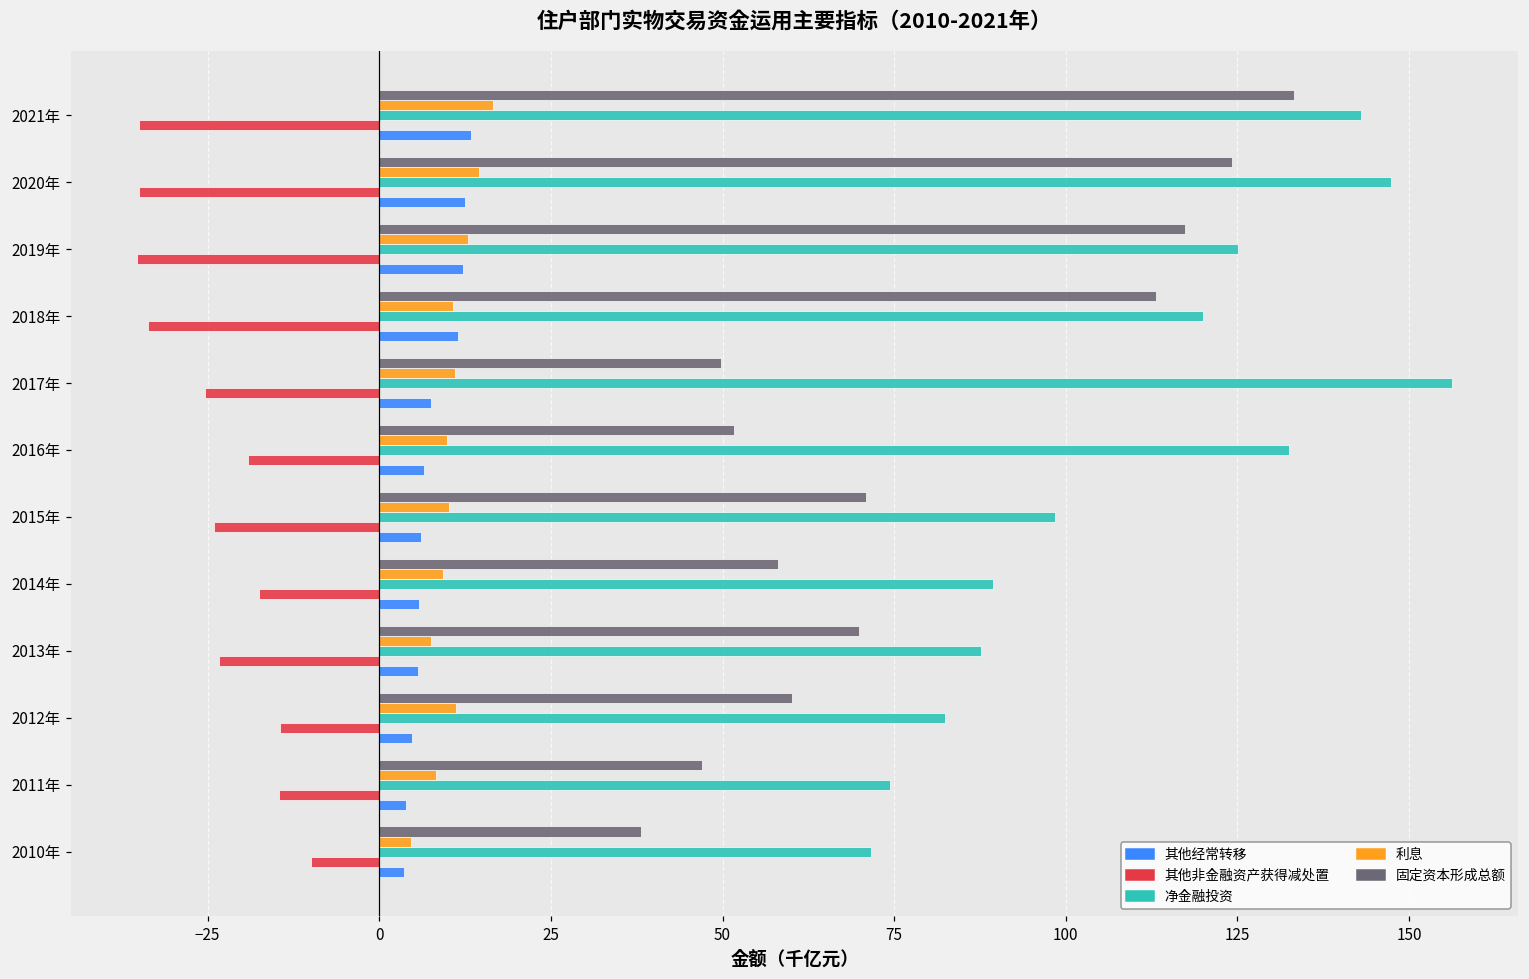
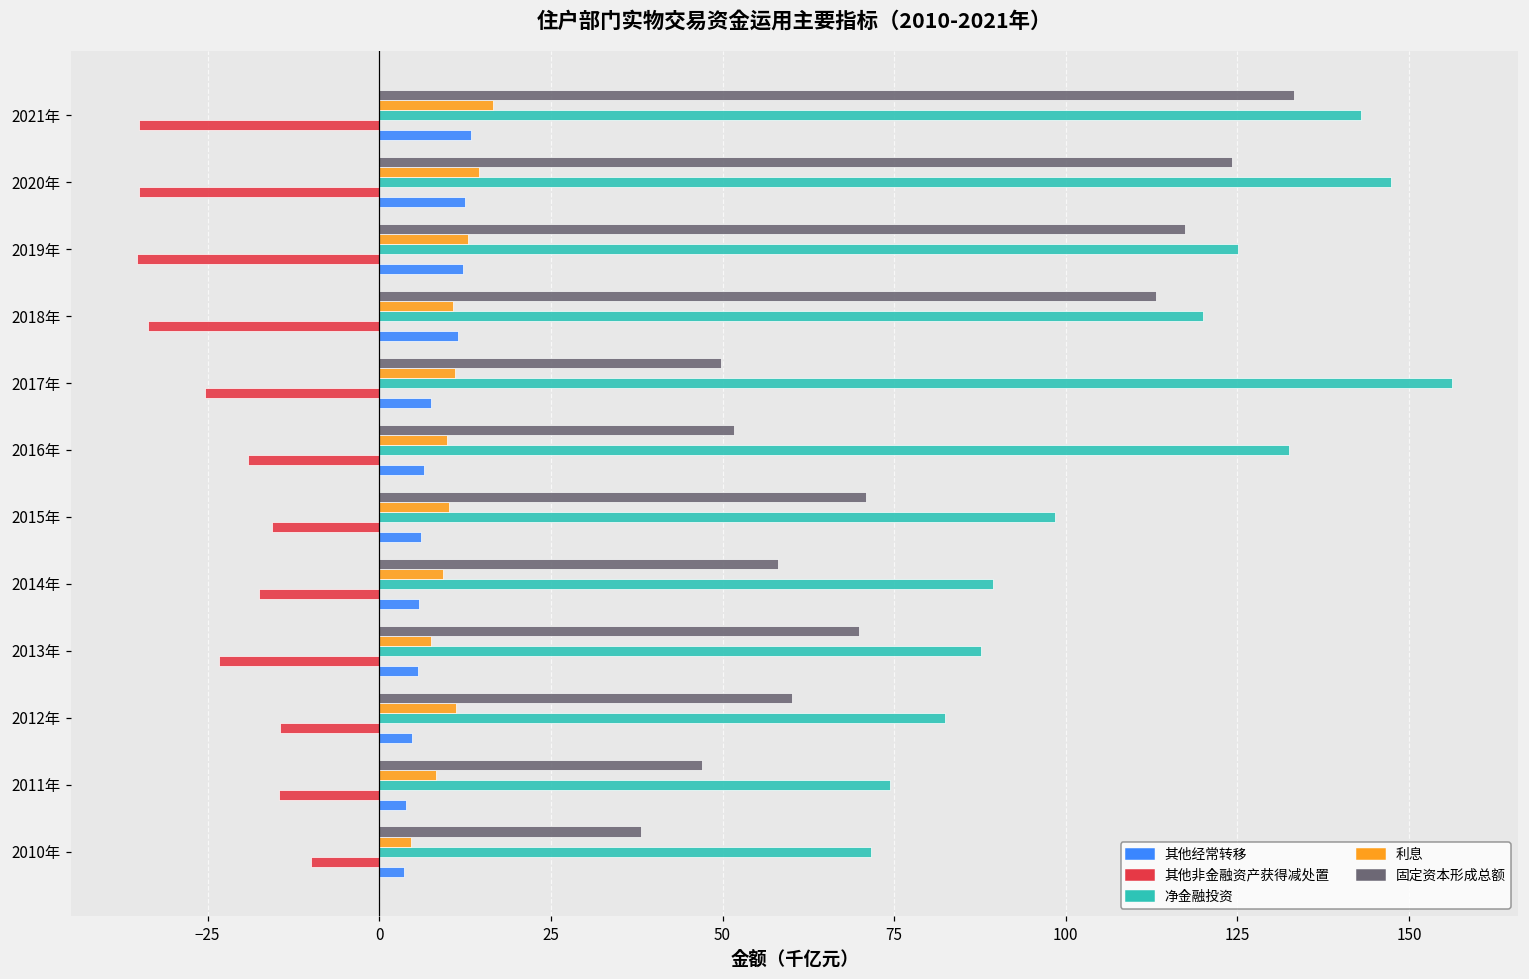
  {
    "其他经常转移": {
      "2021年": 13,
      "2020年": 12,
      "2019年": 12,
      "2018年": 12,
      "2017年": 8,
      "2016年": 6,
      "2015年": 6,
      "2014年": 6,
      "2013年": 6,
      "2012年": 5,
      "2011年": 4,
      "2010年": 4
    },
    "其他非金融资产获得减处置": {
      "2021年": -35,
      "2020年": -35,
      "2019年": -35,
      "2018年": -34,
      "2017年": -25,
      "2016年": -19,
-     "2015年": -24,
+     "2015年": -16,
      "2014年": -17,
      "2013年": -23,
      "2012年": -14,
      "2011年": -15,
      "2010年": -10
    },
    "净金融投资": {
      "2021年": 143,
      "2020年": 147,
      "2019年": 125,
      "2018年": 120,
      "2017年": 156,
      "2016年": 133,
      "2015年": 98,
      "2014年": 89,
      "2013年": 88,
      "2012年": 82,
      "2011年": 74,
      "2010年": 72
    },
    "利息": {
      "2021年": 17,
      "2020年": 14,
      "2019年": 13,
      "2018年": 11,
      "2017年": 11,
      "2016年": 10,
      "2015年": 10,
      "2014年": 9,
      "2013年": 8,
      "2012年": 11,
      "2011年": 8,
      "2010年": 5
    },
    "固定资本形成总额": {
      "2021年": 133,
      "2020年": 124,
      "2019年": 117,
      "2018年": 113,
      "2017年": 50,
      "2016年": 52,
      "2015年": 71,
      "2014年": 58,
      "2013年": 70,
      "2012年": 60,
      "2011年": 47,
      "2010年": 38
    }
  }
